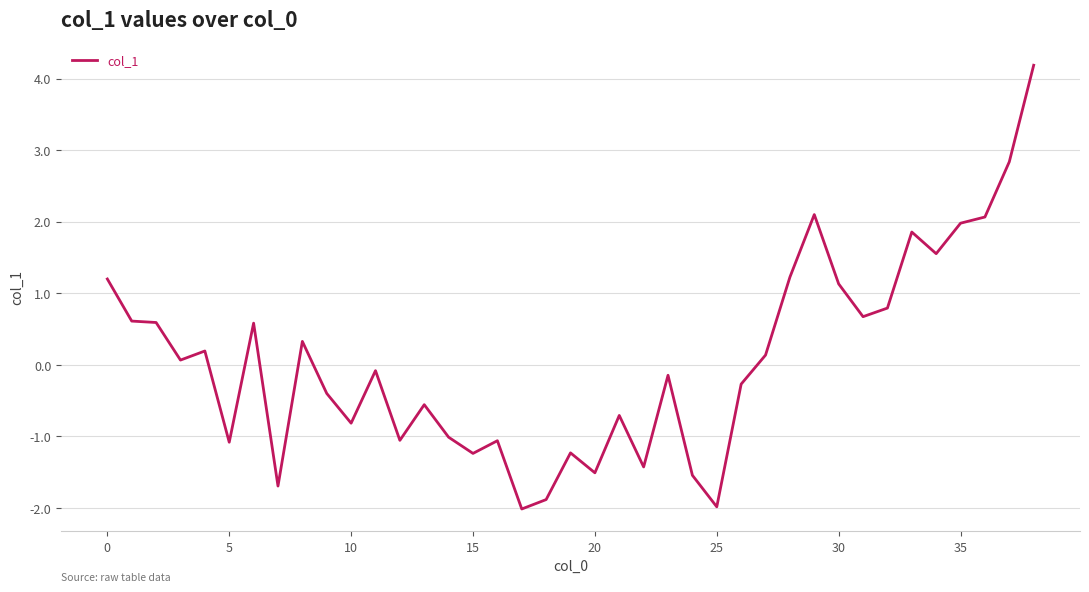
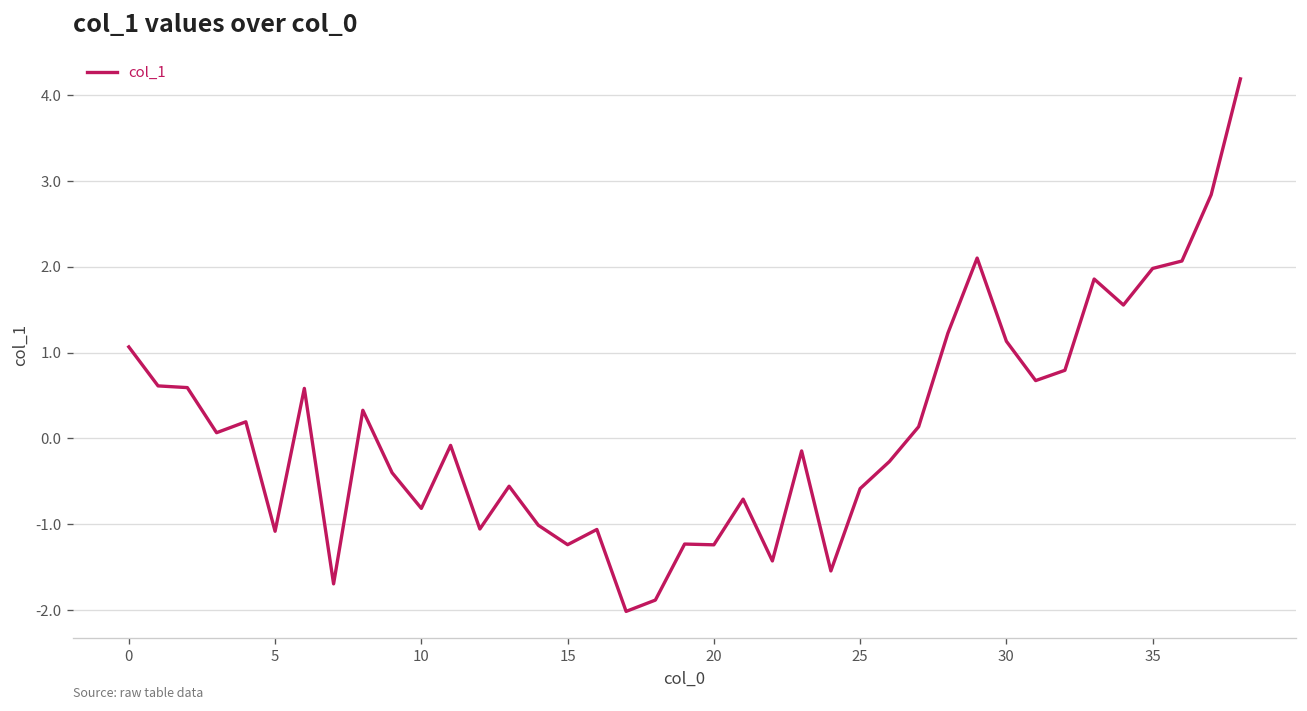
  {
-   "0": 1.2,
+   "0": 1.1,
    "5": -1.1,
    "10": -0.8,
    "15": -1.2,
-   "20": -1.5,
-   "25": -2.0,
+   "20": -1.2,
+   "25": -0.6,
    "30": 1.1,
    "35": 2.0
  }
